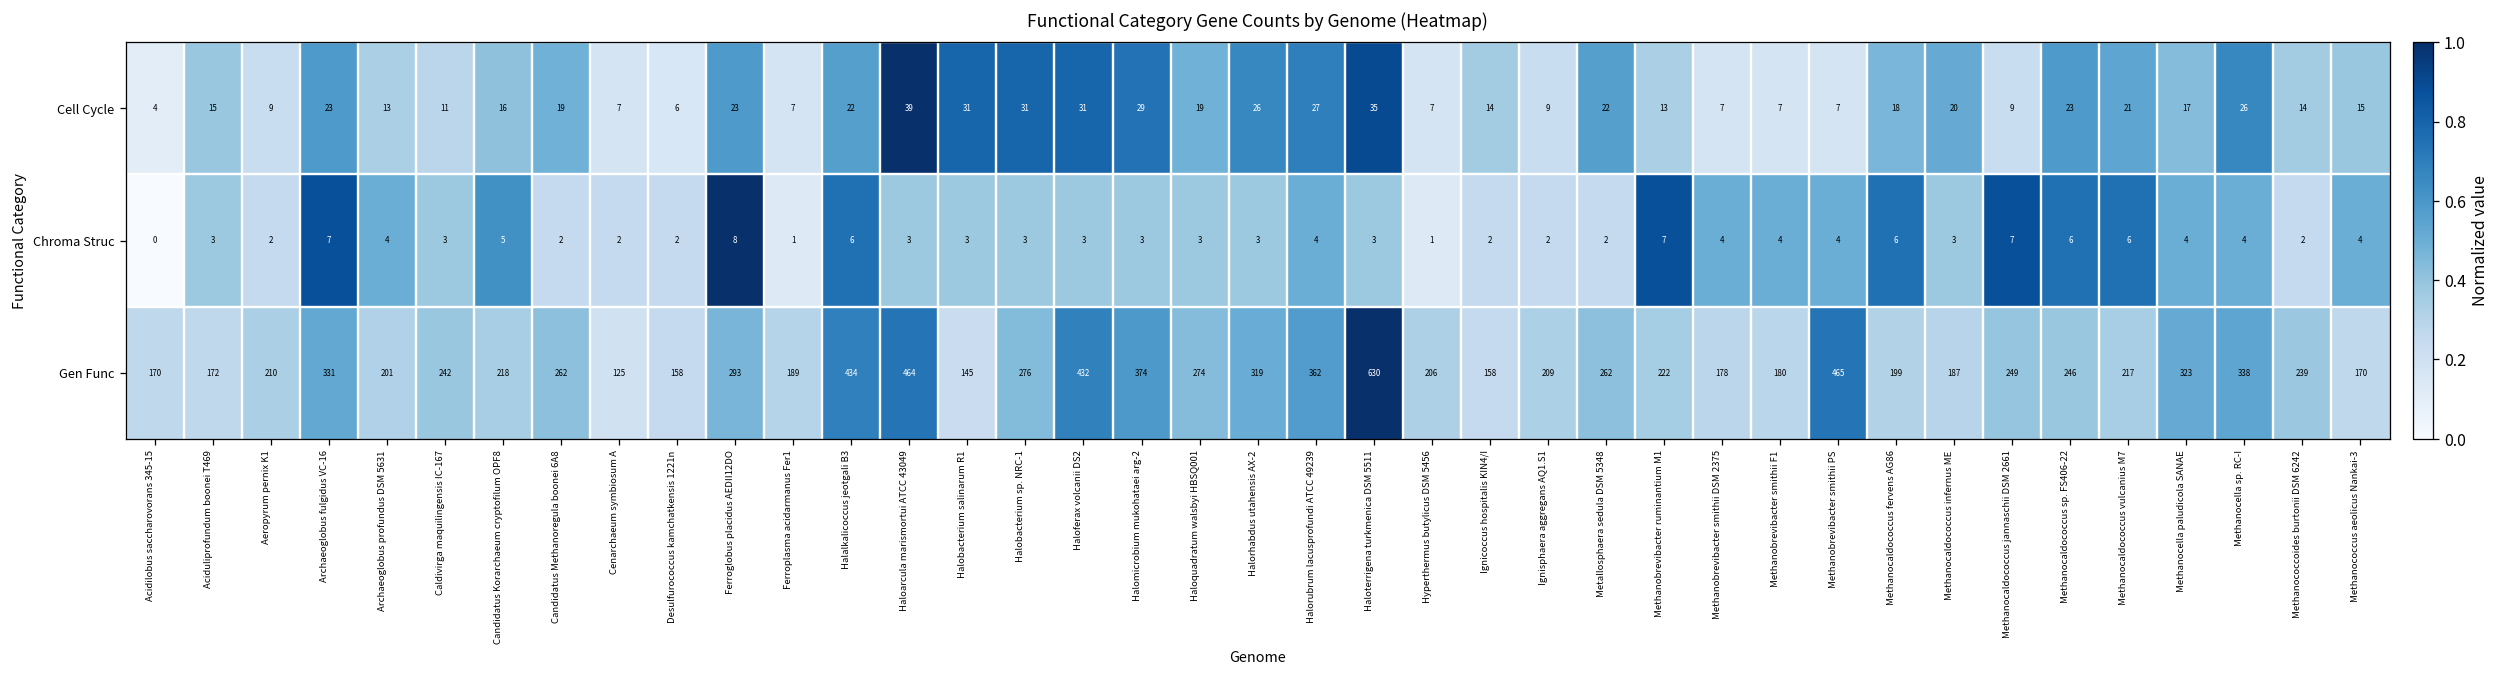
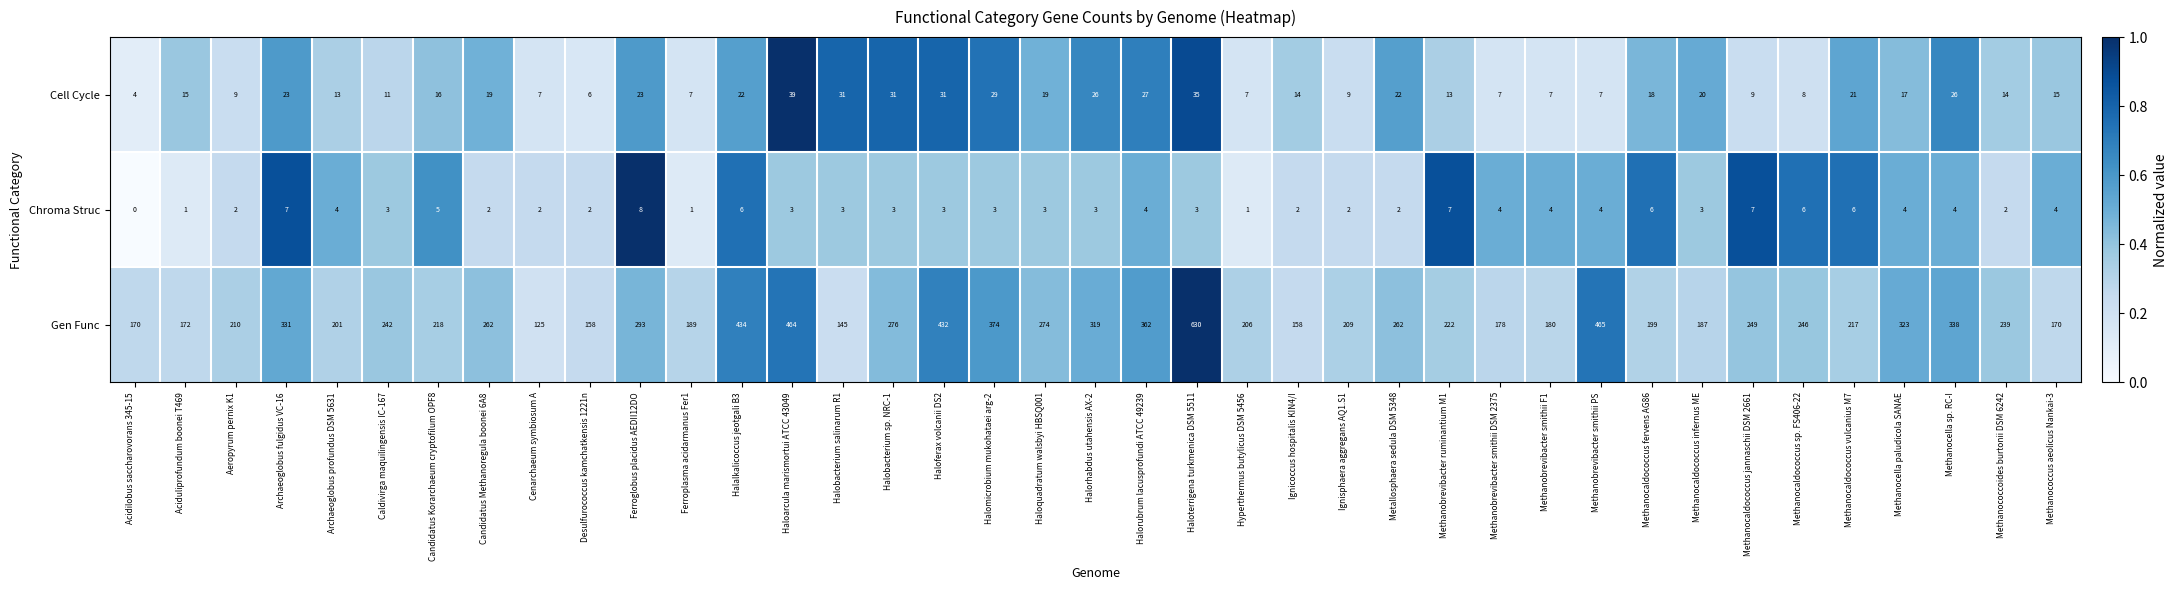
  {
    "Cell Cycle": {
      "Acidilobus saccharovorans 345-15": 4,
      "Aciduliprofundum boonei T469": 15,
      "Aeropyrum pernix K1": 9,
      "Archaeoglobus fulgidus VC-16": 23,
      "Archaeoglobus profundus DSM 5631": 13,
      "Caldivirga maquilingensis IC-167": 11,
      "Candidatus Korarchaeum cryptofilum OPF8": 16,
      "Candidatus Methanoregula boonei 6A8": 19,
      "Cenarchaeum symbiosum A": 7,
      "Desulfurococcus kamchatkensis 1221n": 6,
      "Ferroglobus placidus AEDII12DO": 23,
      "Ferroplasma acidarmanus Fer1": 7,
      "Halalkalicoccus jeotgali B3": 22,
      "Haloarcula marismortui ATCC 43049": 39,
      "Halobacterium salinarum R1": 31,
      "Halobacterium sp. NRC-1": 31,
      "Haloferax volcanii DS2": 31,
      "Halomicrobium mukohataei arg-2": 29,
      "Haloquadratum walsbyi HBSQ001": 19,
      "Halorhabdus utahensis AX-2": 26,
      "Halorubrum lacusprofundi ATCC 49239": 27,
      "Haloterrigena turkmenica DSM 5511": 35,
      "Hyperthermus butylicus DSM 5456": 7,
      "Ignicoccus hospitalis KIN4/I": 14,
      "Ignisphaera aggregans AQ1.S1": 9,
      "Metallosphaera sedula DSM 5348": 22,
      "Methanobrevibacter ruminantium M1": 13,
      "Methanobrevibacter smithii DSM 2375": 7,
      "Methanobrevibacter smithii F1": 7,
      "Methanobrevibacter smithii PS": 7,
      "Methanocaldococcus fervens AG86": 18,
      "Methanocaldococcus infernus ME": 20,
      "Methanocaldococcus jannaschii DSM 2661": 9,
-     "Methanocaldococcus sp. FS406-22": 23,
+     "Methanocaldococcus sp. FS406-22": 8,
      "Methanocaldococcus vulcanius M7": 21,
      "Methanocella paludicola SANAE": 17,
      "Methanocella sp. RC-I": 26,
      "Methanococcoides burtonii DSM 6242": 14,
      "Methanococcus aeolicus Nankai-3": 15
    },
    "Chroma Struc": {
      "Acidilobus saccharovorans 345-15": 0,
-     "Aciduliprofundum boonei T469": 3,
+     "Aciduliprofundum boonei T469": 1,
      "Aeropyrum pernix K1": 2,
      "Archaeoglobus fulgidus VC-16": 7,
      "Archaeoglobus profundus DSM 5631": 4,
      "Caldivirga maquilingensis IC-167": 3,
      "Candidatus Korarchaeum cryptofilum OPF8": 5,
      "Candidatus Methanoregula boonei 6A8": 2,
      "Cenarchaeum symbiosum A": 2,
      "Desulfurococcus kamchatkensis 1221n": 2,
      "Ferroglobus placidus AEDII12DO": 8,
      "Ferroplasma acidarmanus Fer1": 1,
      "Halalkalicoccus jeotgali B3": 6,
      "Haloarcula marismortui ATCC 43049": 3,
      "Halobacterium salinarum R1": 3,
      "Halobacterium sp. NRC-1": 3,
      "Haloferax volcanii DS2": 3,
      "Halomicrobium mukohataei arg-2": 3,
      "Haloquadratum walsbyi HBSQ001": 3,
      "Halorhabdus utahensis AX-2": 3,
      "Halorubrum lacusprofundi ATCC 49239": 4,
      "Haloterrigena turkmenica DSM 5511": 3,
      "Hyperthermus butylicus DSM 5456": 1,
      "Ignicoccus hospitalis KIN4/I": 2,
      "Ignisphaera aggregans AQ1.S1": 2,
      "Metallosphaera sedula DSM 5348": 2,
      "Methanobrevibacter ruminantium M1": 7,
      "Methanobrevibacter smithii DSM 2375": 4,
      "Methanobrevibacter smithii F1": 4,
      "Methanobrevibacter smithii PS": 4,
      "Methanocaldococcus fervens AG86": 6,
      "Methanocaldococcus infernus ME": 3,
      "Methanocaldococcus jannaschii DSM 2661": 7,
      "Methanocaldococcus sp. FS406-22": 6,
      "Methanocaldococcus vulcanius M7": 6,
      "Methanocella paludicola SANAE": 4,
      "Methanocella sp. RC-I": 4,
      "Methanococcoides burtonii DSM 6242": 2,
      "Methanococcus aeolicus Nankai-3": 4
    },
    "Gen Func": {
      "Acidilobus saccharovorans 345-15": 170,
      "Aciduliprofundum boonei T469": 172,
      "Aeropyrum pernix K1": 210,
      "Archaeoglobus fulgidus VC-16": 331,
      "Archaeoglobus profundus DSM 5631": 201,
      "Caldivirga maquilingensis IC-167": 242,
      "Candidatus Korarchaeum cryptofilum OPF8": 218,
      "Candidatus Methanoregula boonei 6A8": 262,
      "Cenarchaeum symbiosum A": 125,
      "Desulfurococcus kamchatkensis 1221n": 158,
      "Ferroglobus placidus AEDII12DO": 293,
      "Ferroplasma acidarmanus Fer1": 189,
      "Halalkalicoccus jeotgali B3": 434,
      "Haloarcula marismortui ATCC 43049": 464,
      "Halobacterium salinarum R1": 145,
      "Halobacterium sp. NRC-1": 276,
      "Haloferax volcanii DS2": 432,
      "Halomicrobium mukohataei arg-2": 374,
      "Haloquadratum walsbyi HBSQ001": 274,
      "Halorhabdus utahensis AX-2": 319,
      "Halorubrum lacusprofundi ATCC 49239": 362,
      "Haloterrigena turkmenica DSM 5511": 630,
      "Hyperthermus butylicus DSM 5456": 206,
      "Ignicoccus hospitalis KIN4/I": 158,
      "Ignisphaera aggregans AQ1.S1": 209,
      "Metallosphaera sedula DSM 5348": 262,
      "Methanobrevibacter ruminantium M1": 222,
      "Methanobrevibacter smithii DSM 2375": 178,
      "Methanobrevibacter smithii F1": 180,
      "Methanobrevibacter smithii PS": 465,
      "Methanocaldococcus fervens AG86": 199,
      "Methanocaldococcus infernus ME": 187,
      "Methanocaldococcus jannaschii DSM 2661": 249,
      "Methanocaldococcus sp. FS406-22": 246,
      "Methanocaldococcus vulcanius M7": 217,
      "Methanocella paludicola SANAE": 323,
      "Methanocella sp. RC-I": 338,
      "Methanococcoides burtonii DSM 6242": 239,
      "Methanococcus aeolicus Nankai-3": 170
    }
  }
